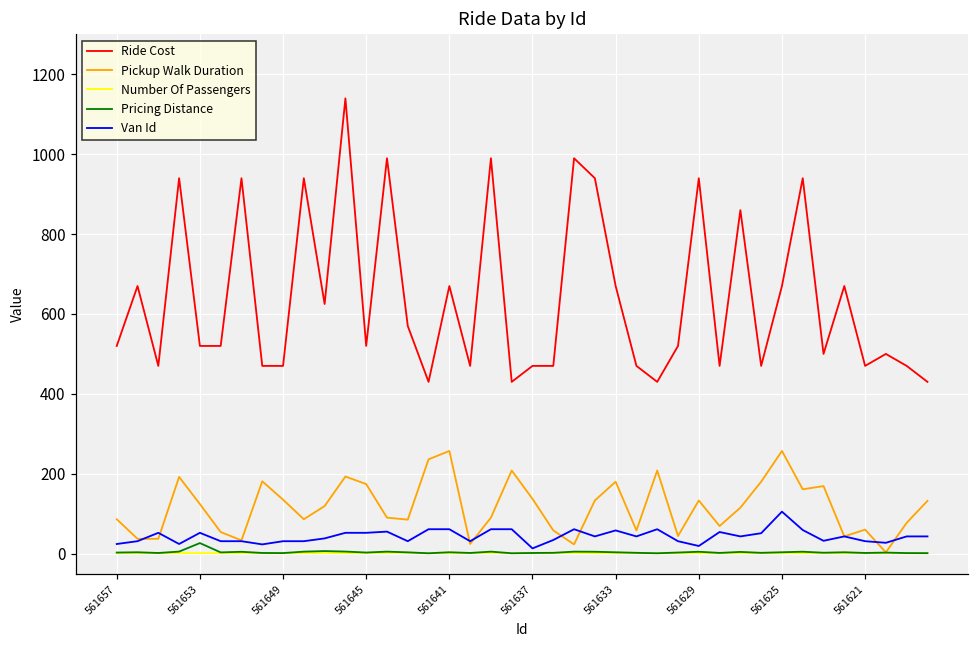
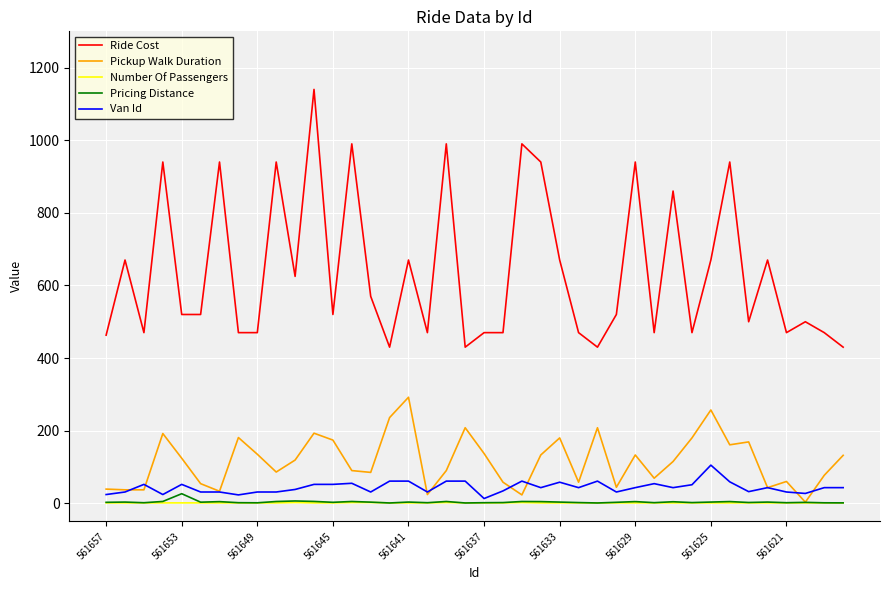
  {
    "Ride Cost": {
-     "561657": 520,
+     "561657": 460,
      "561653": 520,
      "561649": 470,
      "561645": 520,
      "561641": 670,
      "561637": 470,
      "561633": 670,
      "561629": 940,
      "561625": 670,
      "561621": 470
    },
    "Pickup Walk Duration": {
-     "561657": 90,
+     "561657": 40,
      "561653": 120,
      "561649": 140,
      "561645": 170,
-     "561641": 260,
+     "561641": 290,
      "561637": 140,
      "561633": 180,
      "561629": 130,
      "561625": 260,
      "561621": 60
    },
    "Number Of Passengers": {
      "561653": 0
    },
    "Pricing Distance": {
      "561653": 30
    },
    "Van Id": {
      "561657": 20,
      "561653": 50,
      "561649": 30,
      "561645": 50,
      "561641": 60,
      "561637": 10,
      "561633": 60,
-     "561629": 20,
+     "561629": 40,
      "561625": 110,
      "561621": 30
    }
  }
